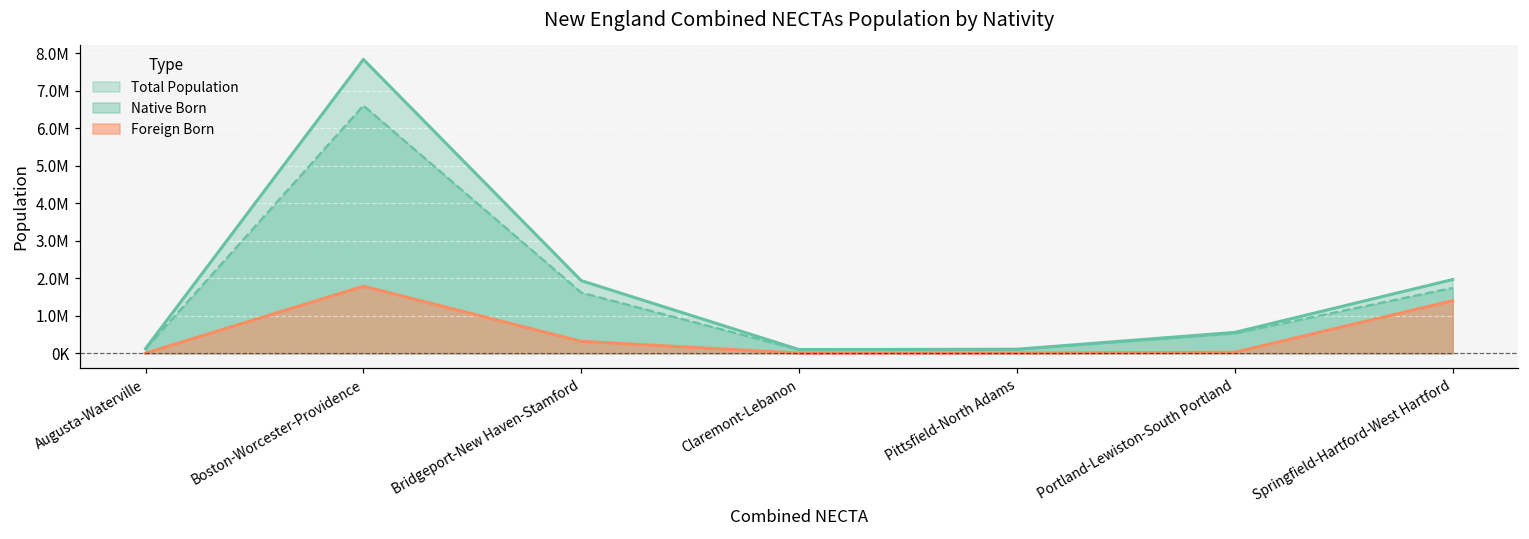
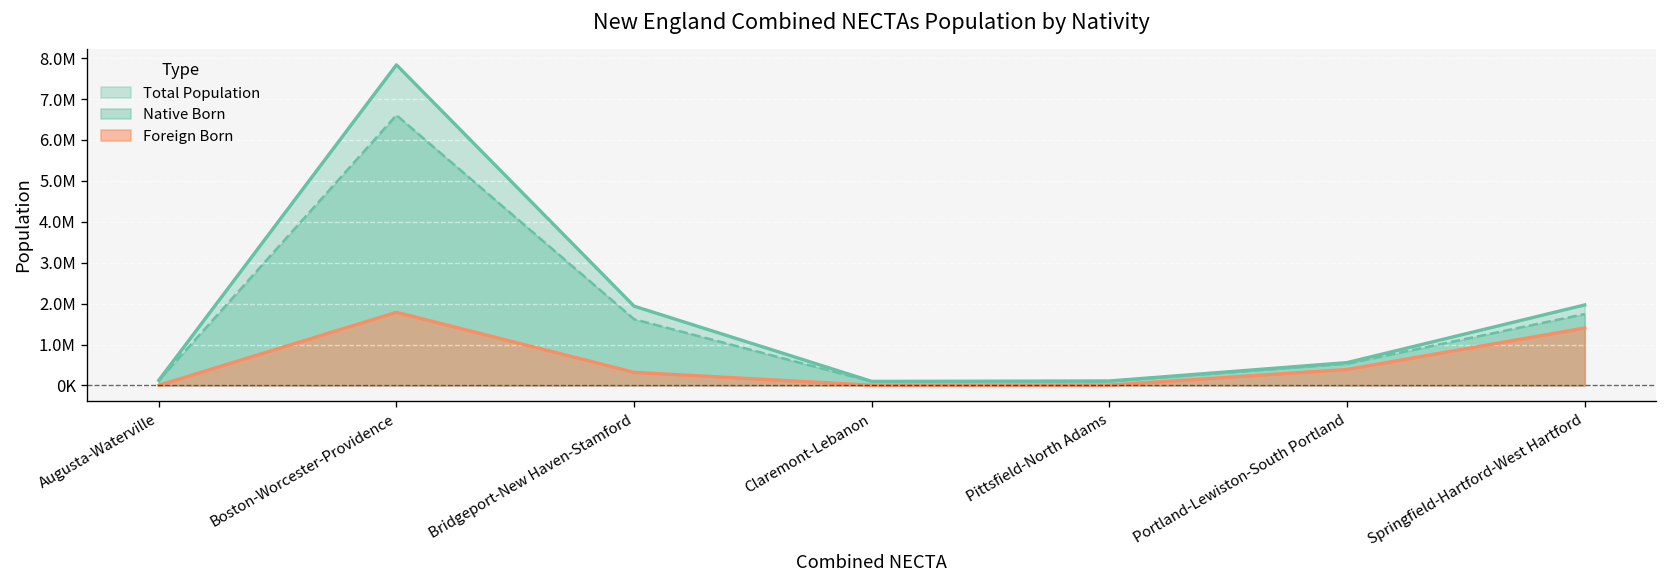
  {
    "Foreign Born": {
      "Augusta-Waterville": 0,
      "Boston-Worcester-Providence": 1800000,
      "Bridgeport-New Haven-Stamford": 300000,
      "Claremont-Lebanon": 0,
      "Pittsfield-North Adams": 0,
-     "Portland-Lewiston-South Portland": 0,
+     "Portland-Lewiston-South Portland": 400000,
      "Springfield-Hartford-West Hartford": 1400000
    }
  }
